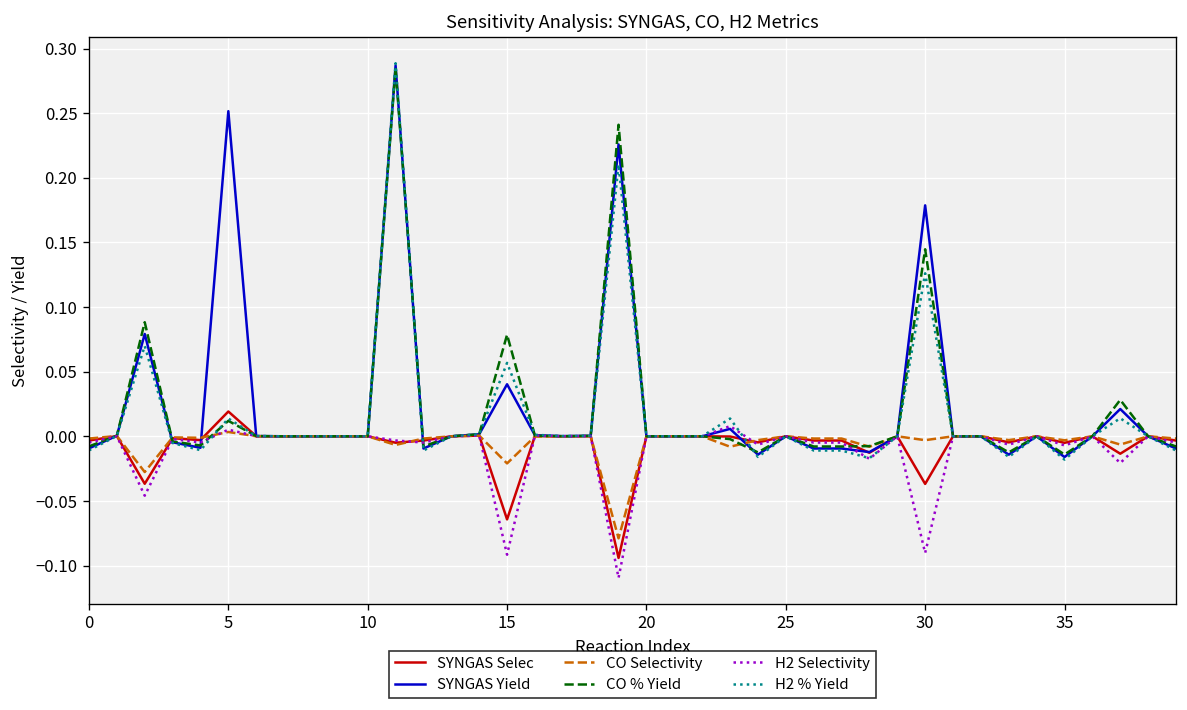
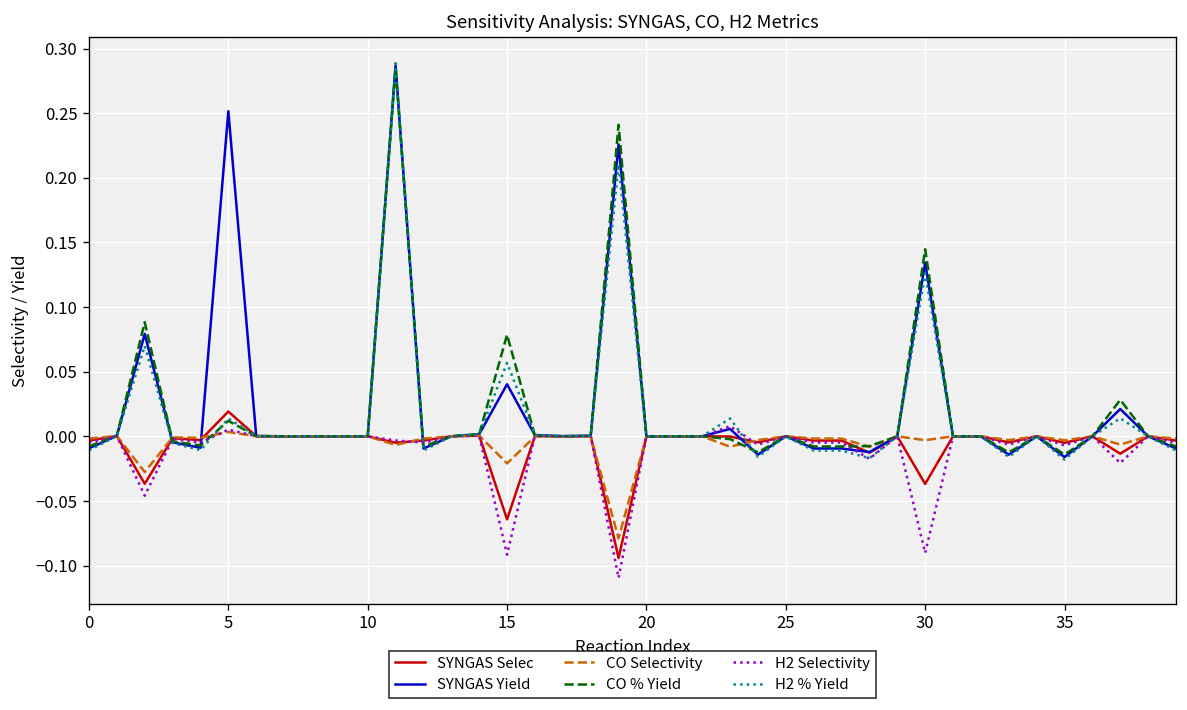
  {
    "SYNGAS Selec": {
      "5": 0.019,
      "15": -0.064,
      "30": -0.037
    },
    "SYNGAS Yield": {
      "5": 0.252,
      "15": 0.040,
-     "30": 0.179
+     "30": 0.134
    },
    "CO Selectivity": {
      "15": -0.021,
      "30": -0.003
    },
    "CO % Yield": {
      "15": 0.079,
      "30": 0.145
    },
    "H2 Selectivity": {
      "15": -0.092,
      "30": -0.090
    },
    "H2 % Yield": {
      "15": 0.057,
      "30": 0.126
    }
  }
